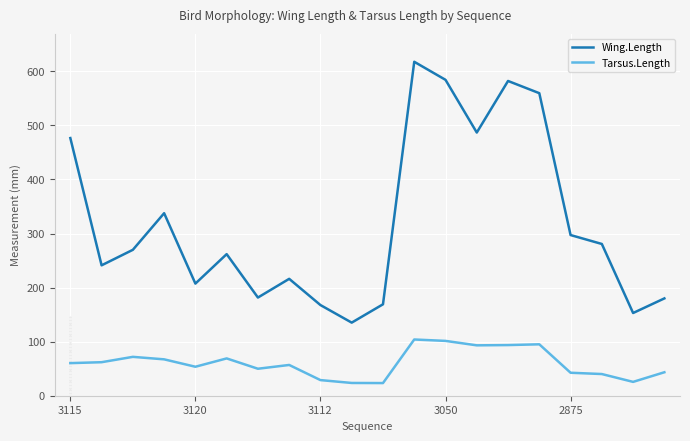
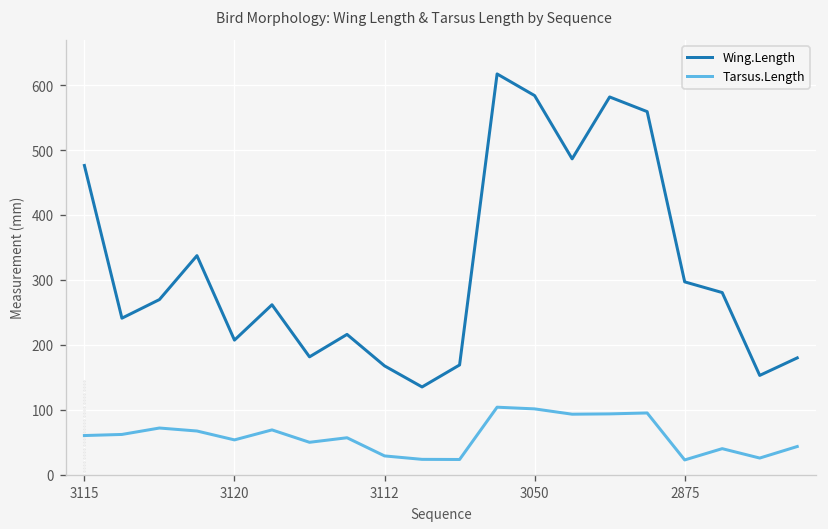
  {
    "Wing.Length": {
      "3115": 480,
      "3120": 210,
      "3112": 170,
      "3050": 580,
      "2875": 300
    },
    "Tarsus.Length": {
      "3120": 50,
      "3112": 30,
      "3050": 100,
-     "2875": 40
+     "2875": 20
    }
  }
